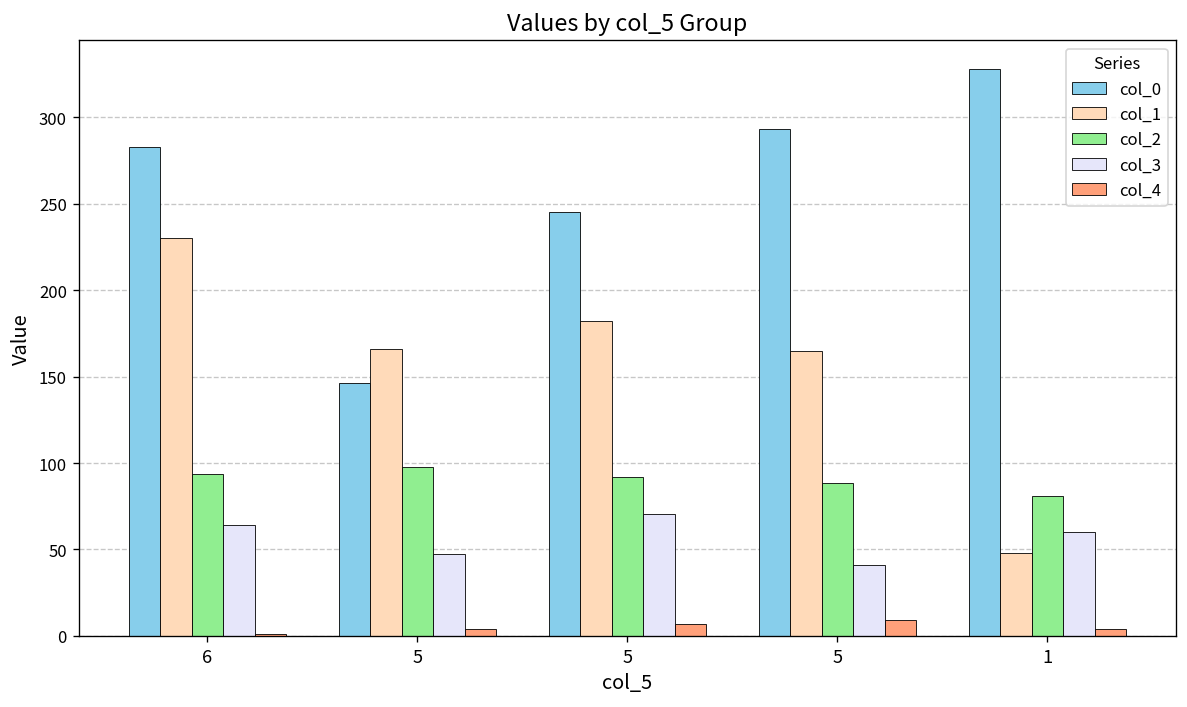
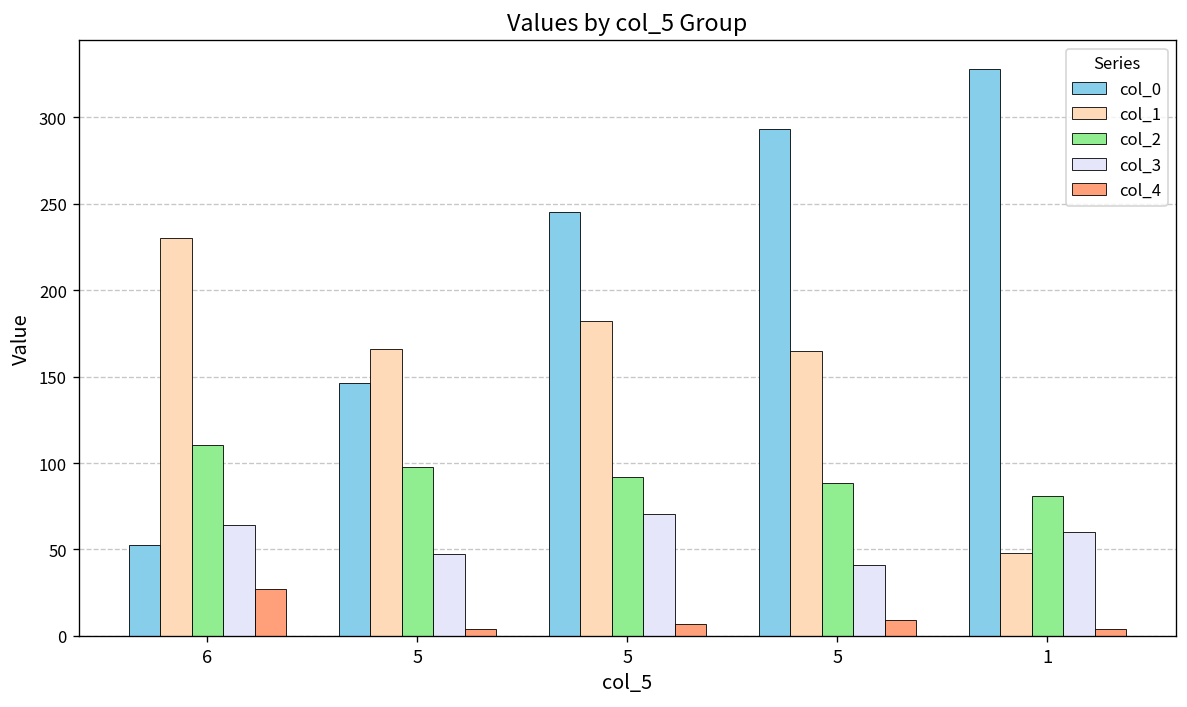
  {
    "col_0": {
-     "6": 283,
+     "6": 52,
      "1": 328
    },
    "col_1": {
      "6": 230,
      "1": 48
    },
    "col_2": {
-     "6": 94,
+     "6": 110,
      "1": 81
    },
    "col_3": {
      "6": 64,
      "1": 60
    },
    "col_4": {
-     "6": 1,
+     "6": 27,
      "1": 4
    }
  }
